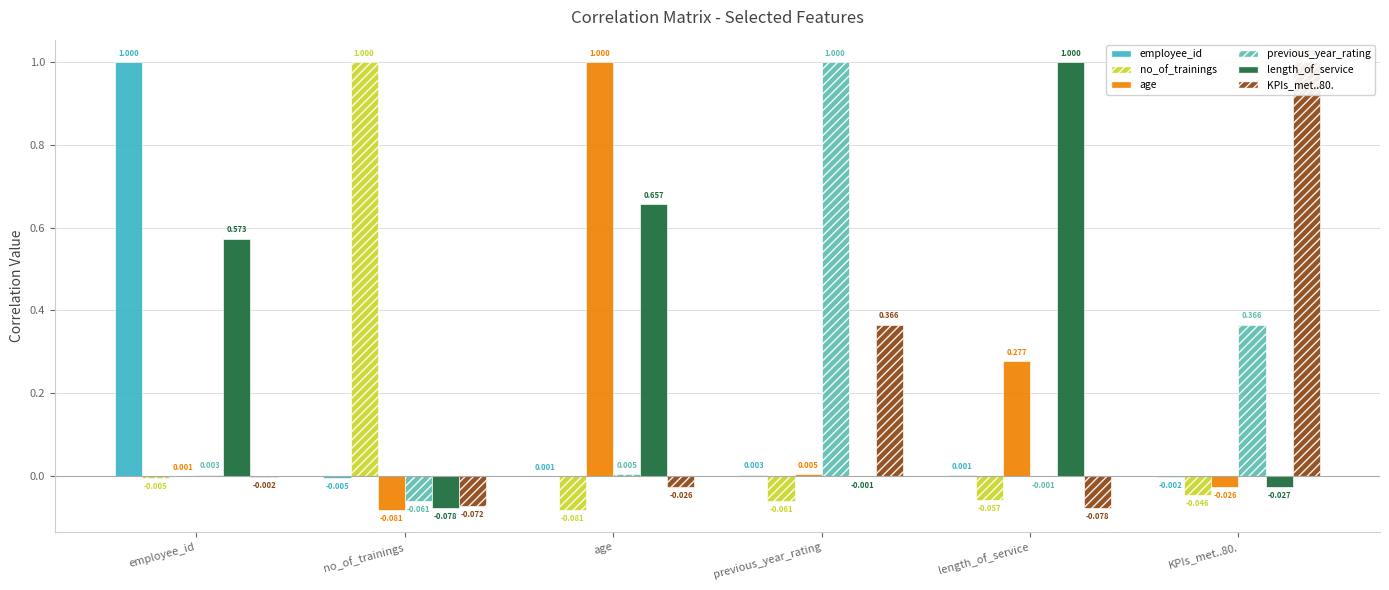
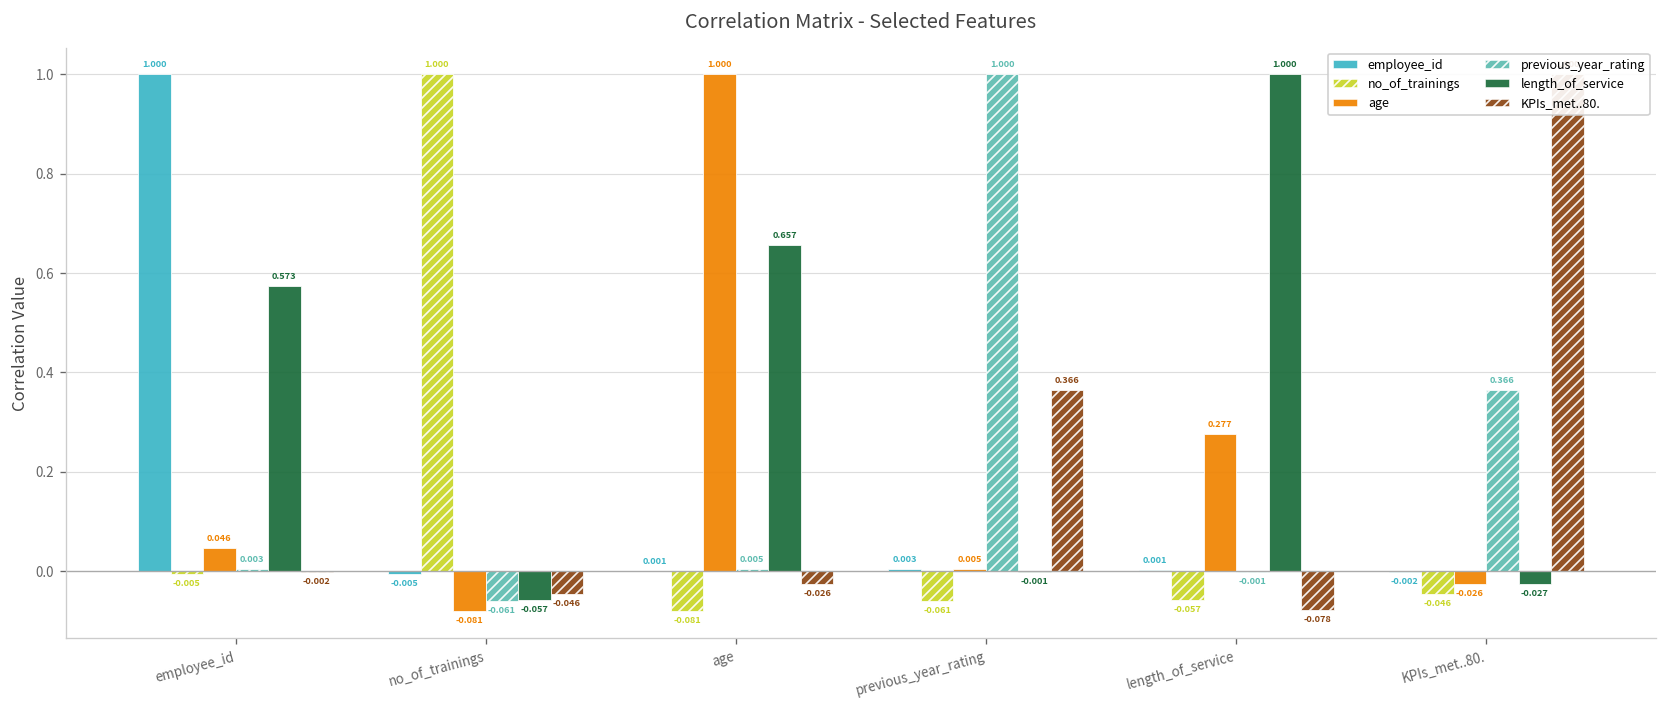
  {
    "no_of_trainings": {
      "employee_id": -0.005,
      "no_of_trainings": 1.000,
      "age": -0.081,
      "previous_year_rating": -0.061,
      "length_of_service": -0.057,
      "KPIs_met..80.": -0.046
    },
    "age": {
-     "employee_id": 0.001,
+     "employee_id": 0.046,
      "no_of_trainings": -0.081,
      "age": 1.000,
      "previous_year_rating": 0.005,
      "length_of_service": 0.277,
      "KPIs_met..80.": -0.026
    },
    "length_of_service": {
      "employee_id": 0.573,
-     "no_of_trainings": -0.078,
+     "no_of_trainings": -0.057,
      "age": 0.657,
      "previous_year_rating": -0.001,
      "length_of_service": 1.000,
      "KPIs_met..80.": -0.027
    },
    "KPIs_met..80.": {
      "employee_id": -0.002,
-     "no_of_trainings": -0.072,
+     "no_of_trainings": -0.046,
      "age": -0.026,
      "previous_year_rating": 0.366,
      "length_of_service": -0.078
    }
  }
